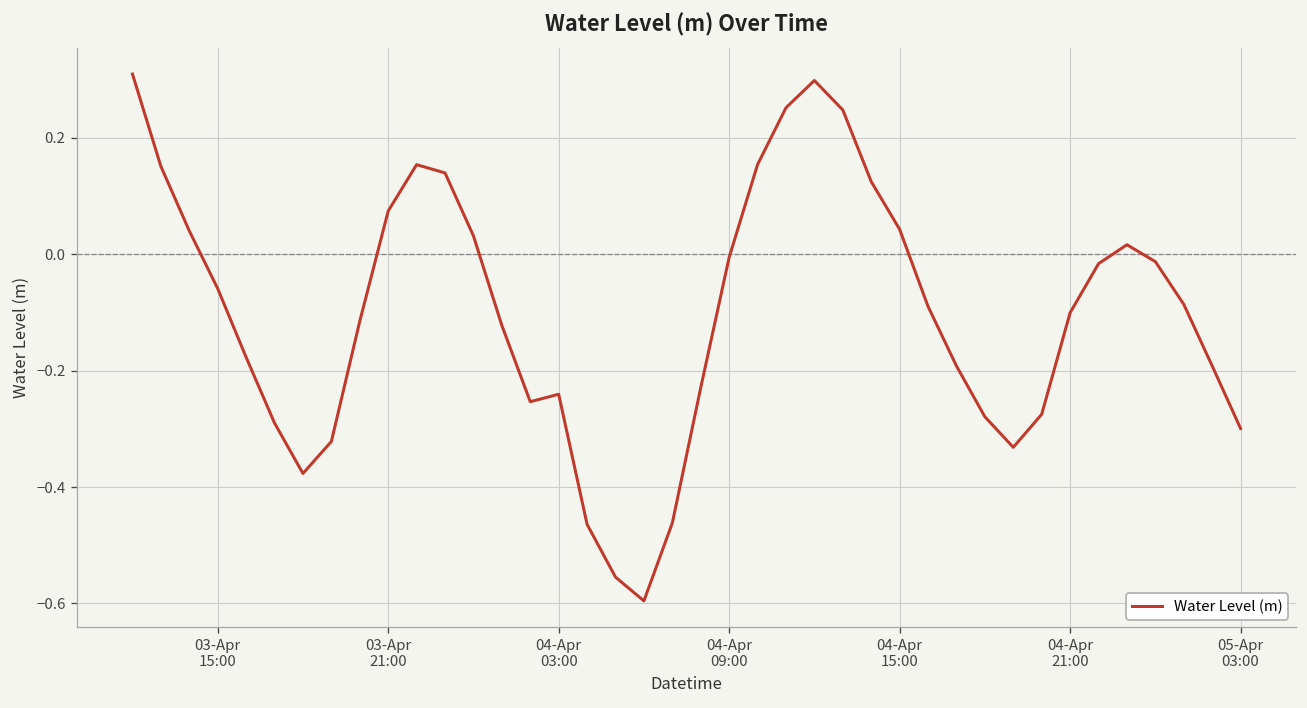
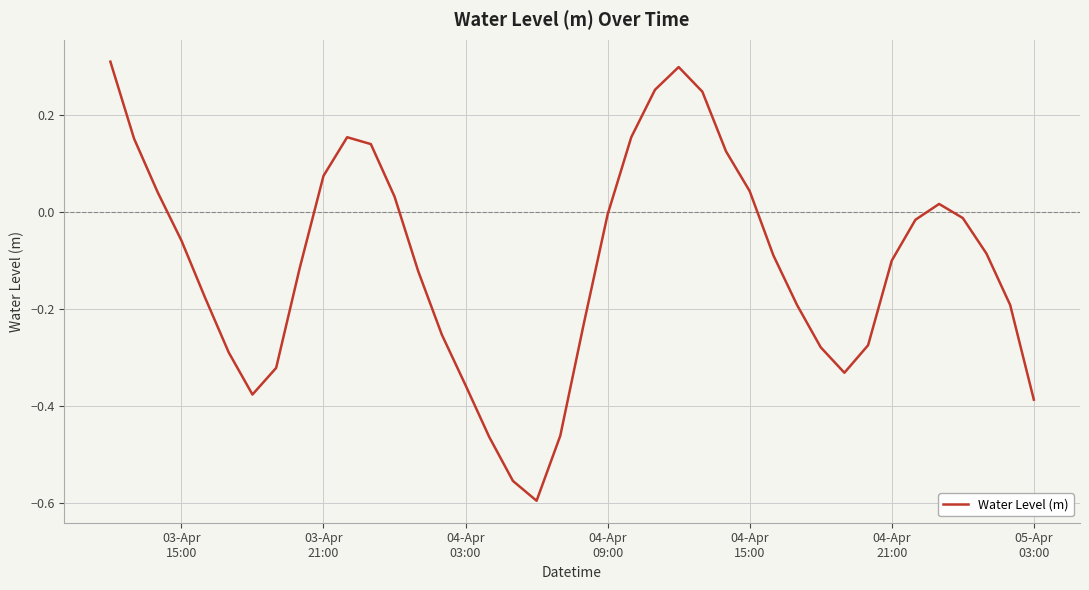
  {
    "03-Apr 15:00": -0.06,
    "03-Apr 21:00": 0.07,
-   "04-Apr 03:00": -0.24,
+   "04-Apr 03:00": -0.36,
    "04-Apr 09:00": -0.01,
    "04-Apr 15:00": 0.04,
    "04-Apr 21:00": -0.10,
-   "05-Apr 03:00": -0.30
+   "05-Apr 03:00": -0.39
  }
